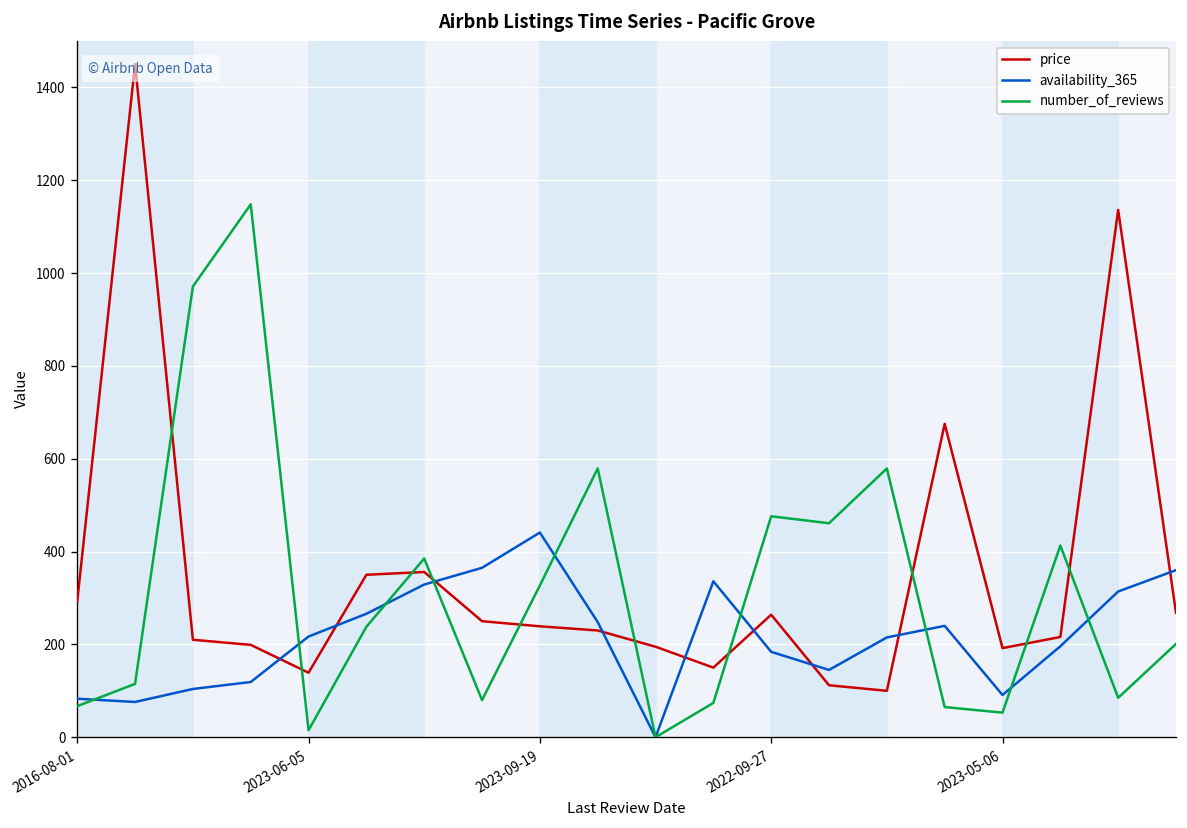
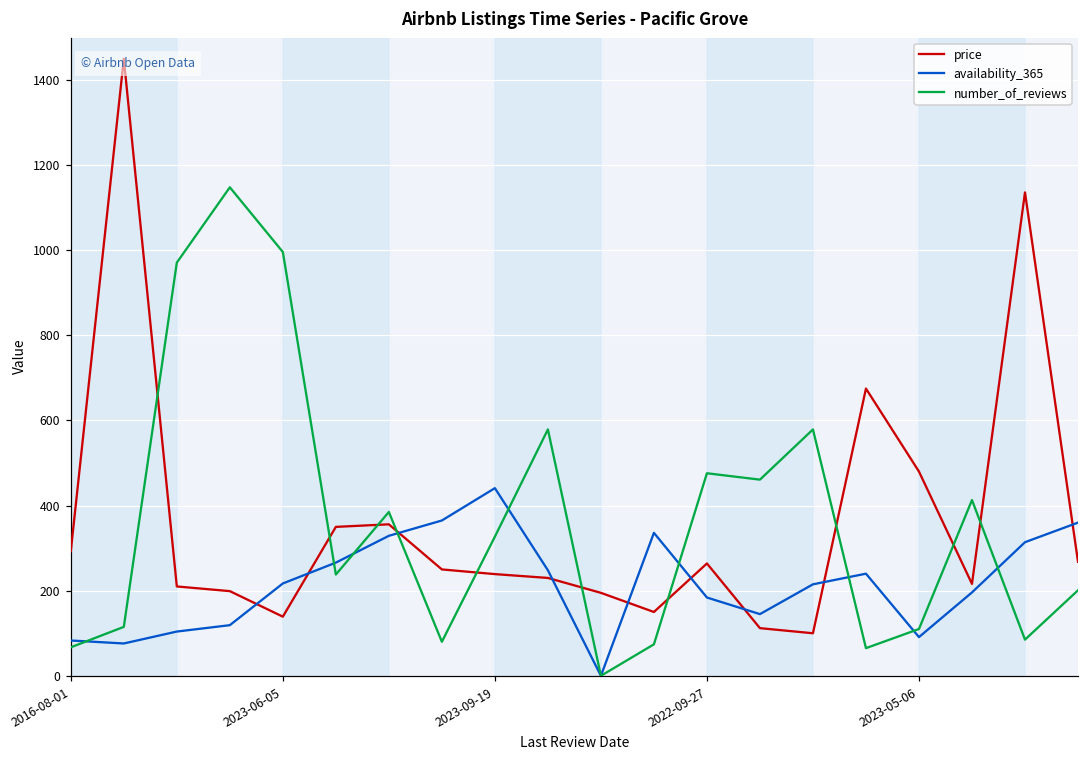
  {
    "price": {
      "2016-08-01": 290,
      "2023-06-05": 140,
      "2023-09-19": 240,
      "2022-09-27": 260,
-     "2023-05-06": 190
+     "2023-05-06": 480
    },
    "availability_365": {
      "2016-08-01": 80,
      "2023-06-05": 220,
      "2023-09-19": 440,
      "2022-09-27": 180,
      "2023-05-06": 90
    },
    "number_of_reviews": {
      "2016-08-01": 70,
-     "2023-06-05": 20,
+     "2023-06-05": 1000,
      "2023-09-19": 330,
      "2022-09-27": 480,
-     "2023-05-06": 50
+     "2023-05-06": 110
    }
  }
